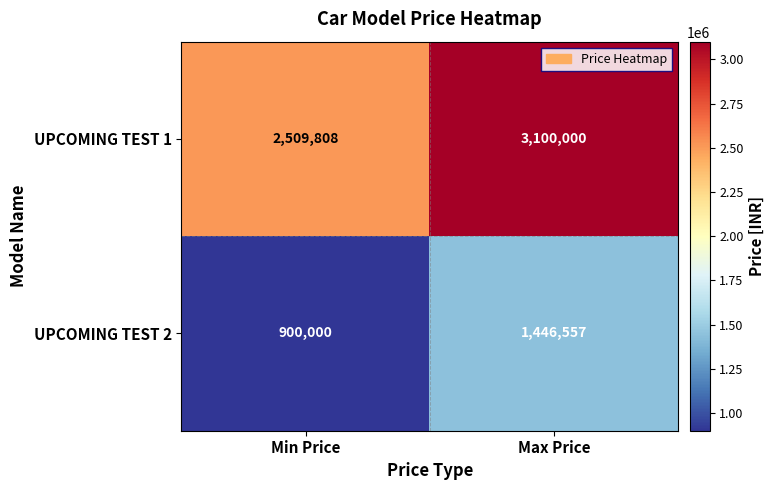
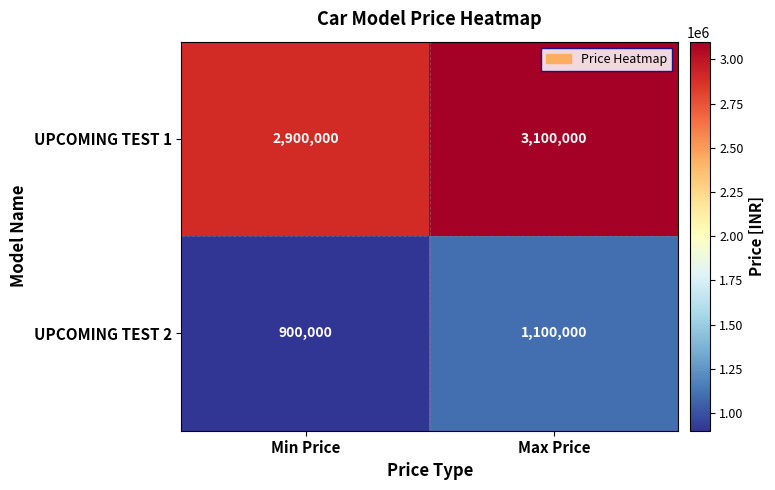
  {
    "UPCOMING TEST 1": {
-     "Min Price": "2,509,808",
+     "Min Price": "2,900,000",
      "Max Price": "3,100,000"
    },
    "UPCOMING TEST 2": {
      "Min Price": "900,000",
-     "Max Price": "1,446,557"
+     "Max Price": "1,100,000"
    }
  }
